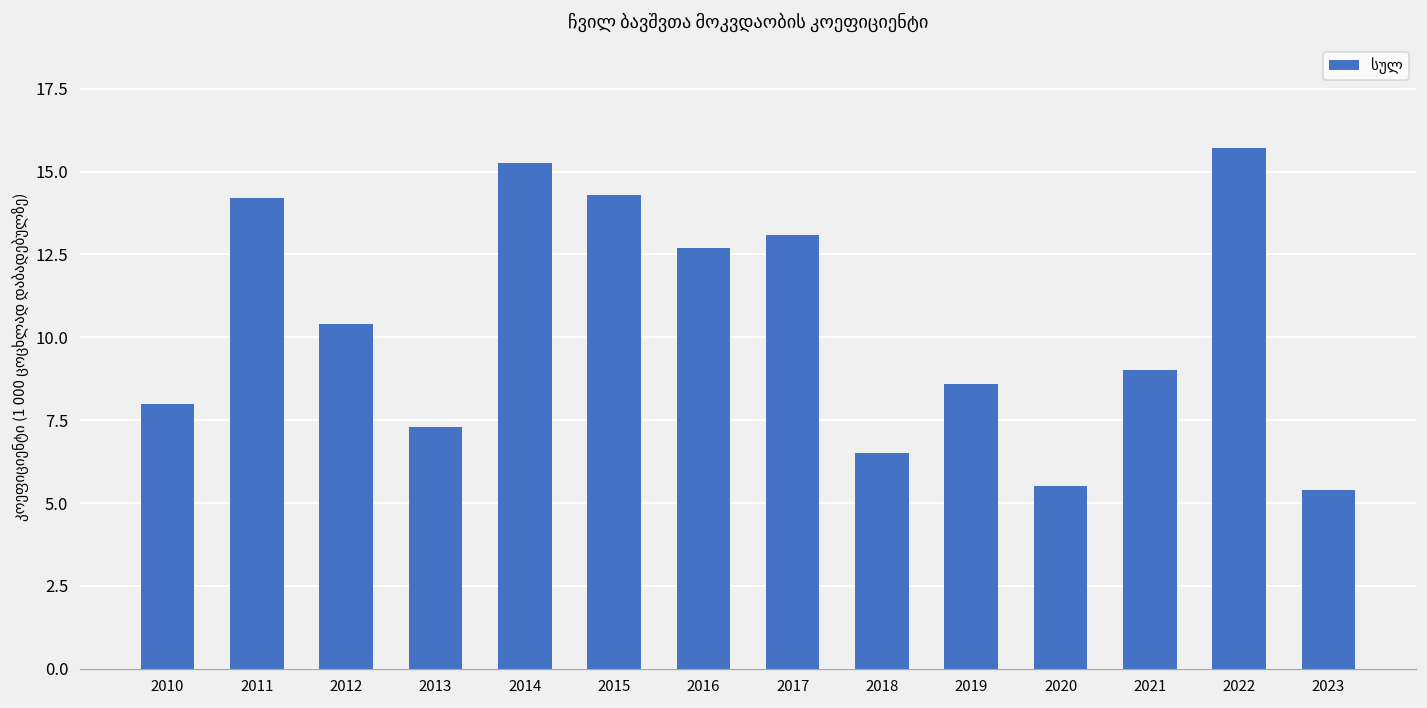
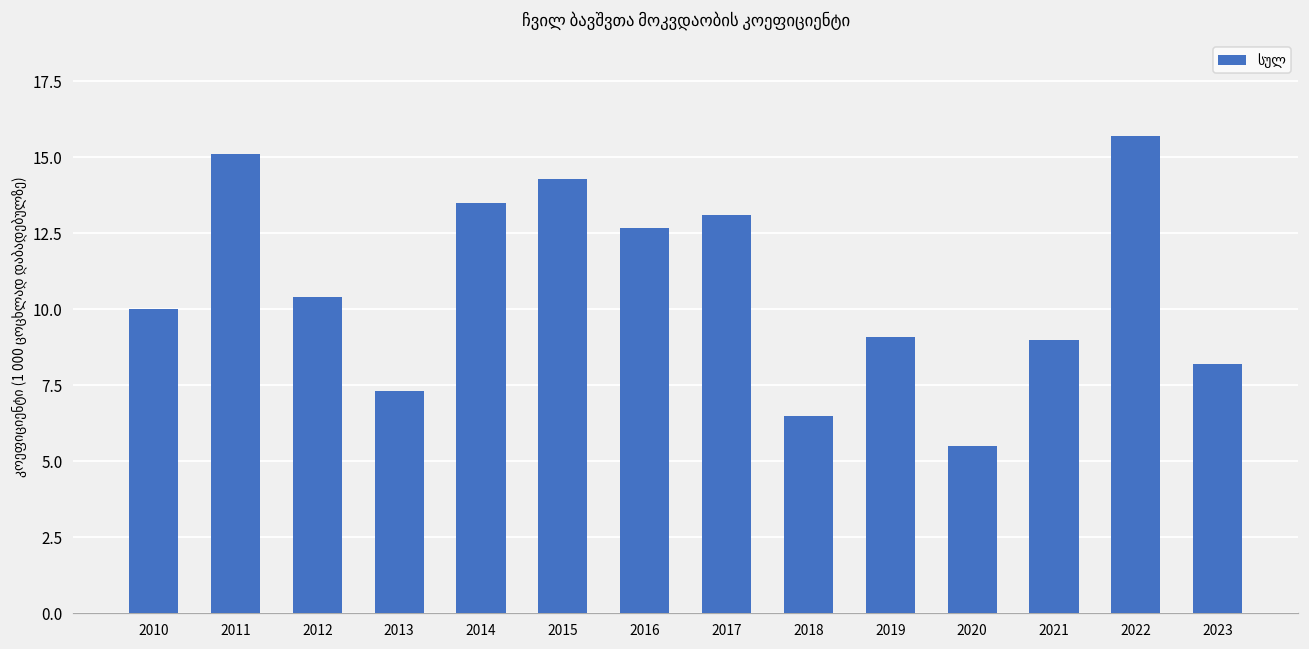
  {
-   "2010": 8,
-   "2011": 14.2,
+   "2010": 10,
+   "2011": 15.1,
    "2012": 10.4,
    "2013": 7.3,
-   "2014": 15.2,
+   "2014": 13.5,
    "2015": 14.3,
    "2016": 12.7,
    "2017": 13.1,
    "2018": 6.5,
-   "2019": 8.6,
+   "2019": 9.1,
    "2020": 5.5,
    "2021": 9.0,
    "2022": 15.7,
-   "2023": 5.4
+   "2023": 8.2
  }
